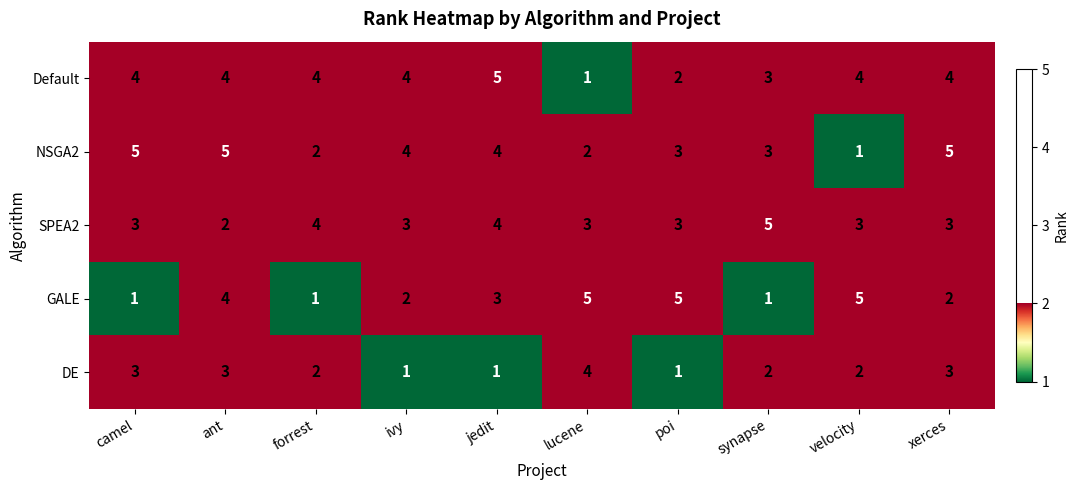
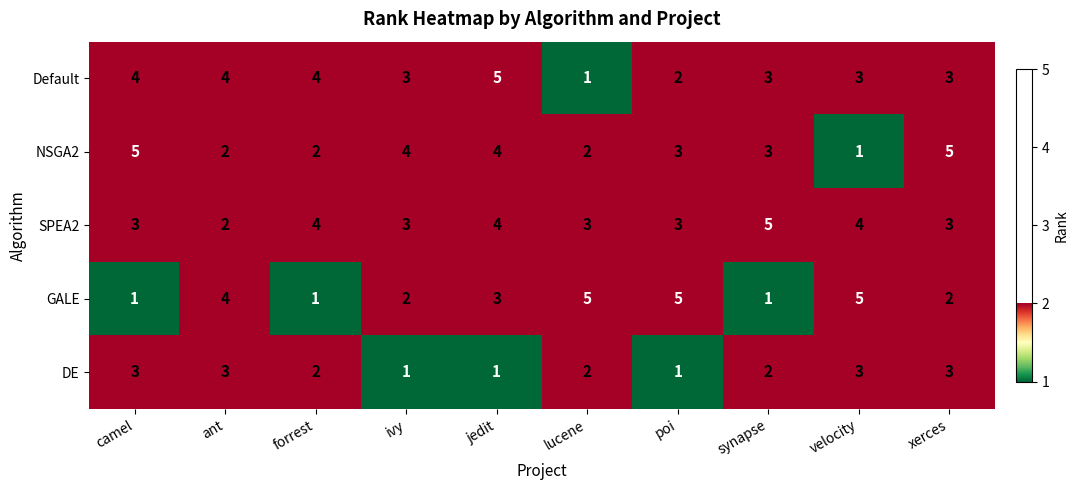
  {
    "Default": {
      "camel": 4,
      "ant": 4,
      "forrest": 4,
-     "ivy": 4,
+     "ivy": 3,
      "jedit": 5,
      "lucene": 1,
      "poi": 2,
      "synapse": 3,
-     "velocity": 4,
-     "xerces": 4
+     "velocity": 3,
+     "xerces": 3
    },
    "NSGA2": {
      "camel": 5,
-     "ant": 5,
+     "ant": 2,
      "forrest": 2,
      "ivy": 4,
      "jedit": 4,
      "lucene": 2,
      "poi": 3,
      "synapse": 3,
      "velocity": 1,
      "xerces": 5
    },
    "SPEA2": {
      "camel": 3,
      "ant": 2,
      "forrest": 4,
      "ivy": 3,
      "jedit": 4,
      "lucene": 3,
      "poi": 3,
      "synapse": 5,
-     "velocity": 3,
+     "velocity": 4,
      "xerces": 3
    },
    "GALE": {
      "camel": 1,
      "ant": 4,
      "forrest": 1,
      "ivy": 2,
      "jedit": 3,
      "lucene": 5,
      "poi": 5,
      "synapse": 1,
      "velocity": 5,
      "xerces": 2
    },
    "DE": {
      "camel": 3,
      "ant": 3,
      "forrest": 2,
      "ivy": 1,
      "jedit": 1,
-     "lucene": 4,
+     "lucene": 2,
      "poi": 1,
      "synapse": 2,
-     "velocity": 2,
+     "velocity": 3,
      "xerces": 3
    }
  }
